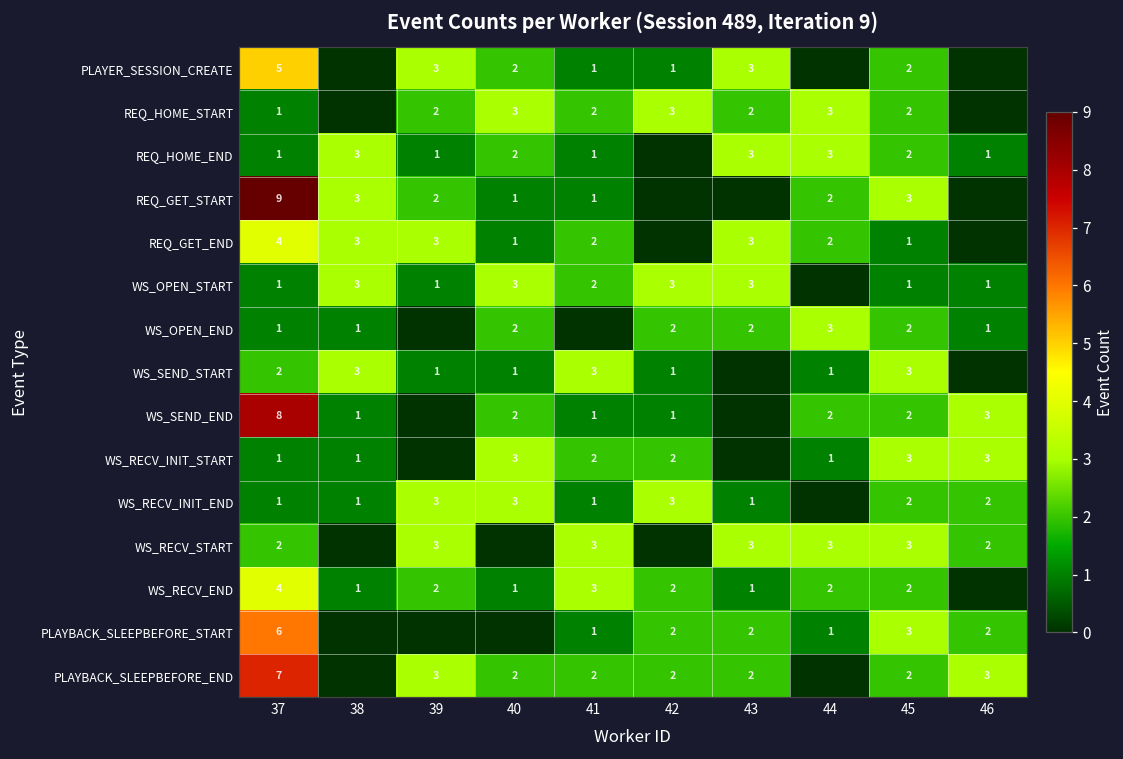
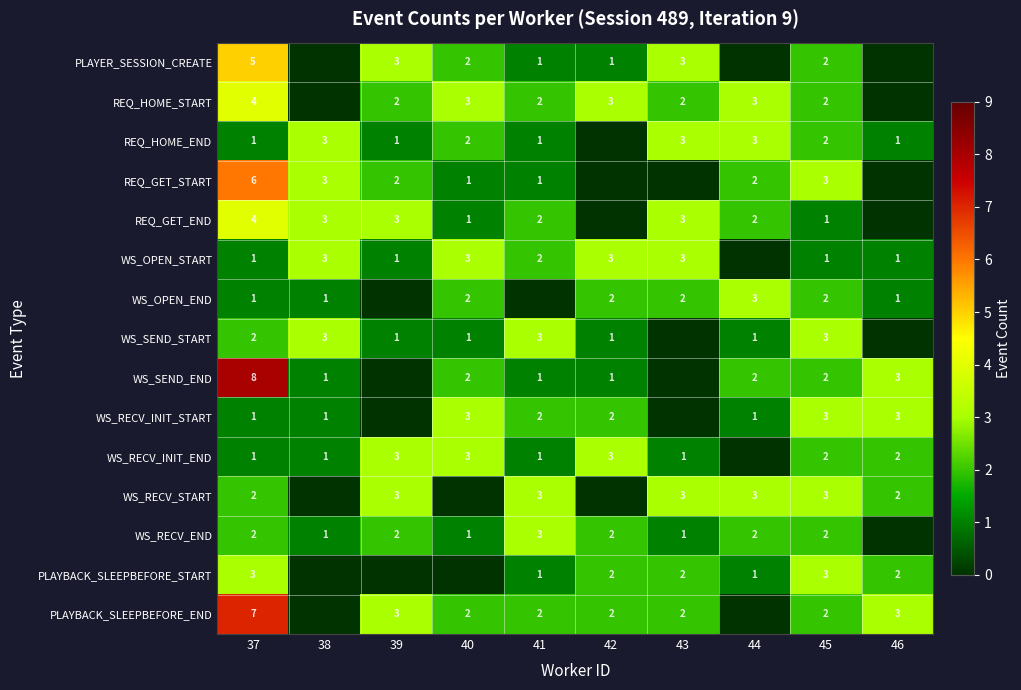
  {
    "PLAYER_SESSION_CREATE": {
      "37": 5,
      "39": 3,
      "40": 2,
      "41": 1,
      "42": 1,
      "43": 3,
      "45": 2
    },
    "REQ_HOME_START": {
-     "37": 1,
+     "37": 4,
      "39": 2,
      "40": 3,
      "41": 2,
      "42": 3,
      "43": 2,
      "44": 3,
      "45": 2
    },
    "REQ_HOME_END": {
      "37": 1,
      "38": 3,
      "39": 1,
      "40": 2,
      "41": 1,
      "43": 3,
      "44": 3,
      "45": 2,
      "46": 1
    },
    "REQ_GET_START": {
-     "37": 9,
+     "37": 6,
      "38": 3,
      "39": 2,
      "40": 1,
      "41": 1,
      "44": 2,
      "45": 3
    },
    "REQ_GET_END": {
      "37": 4,
      "38": 3,
      "39": 3,
      "40": 1,
      "41": 2,
      "43": 3,
      "44": 2,
      "45": 1
    },
    "WS_OPEN_START": {
      "37": 1,
      "38": 3,
      "39": 1,
      "40": 3,
      "41": 2,
      "42": 3,
      "43": 3,
      "45": 1,
      "46": 1
    },
    "WS_OPEN_END": {
      "37": 1,
      "38": 1,
      "40": 2,
      "42": 2,
      "43": 2,
      "44": 3,
      "45": 2,
      "46": 1
    },
    "WS_SEND_START": {
      "37": 2,
      "38": 3,
      "39": 1,
      "40": 1,
      "41": 3,
      "42": 1,
      "44": 1,
      "45": 3
    },
    "WS_SEND_END": {
      "37": 8,
      "38": 1,
      "40": 2,
      "41": 1,
      "42": 1,
      "44": 2,
      "45": 2,
      "46": 3
    },
    "WS_RECV_INIT_START": {
      "37": 1,
      "38": 1,
      "40": 3,
      "41": 2,
      "42": 2,
      "44": 1,
      "45": 3,
      "46": 3
    },
    "WS_RECV_INIT_END": {
      "37": 1,
      "38": 1,
      "39": 3,
      "40": 3,
      "41": 1,
      "42": 3,
      "43": 1,
      "45": 2,
      "46": 2
    },
    "WS_RECV_START": {
      "37": 2,
      "39": 3,
      "41": 3,
      "43": 3,
      "44": 3,
      "45": 3,
      "46": 2
    },
    "WS_RECV_END": {
-     "37": 4,
+     "37": 2,
      "38": 1,
      "39": 2,
      "40": 1,
      "41": 3,
      "42": 2,
      "43": 1,
      "44": 2,
      "45": 2
    },
    "PLAYBACK_SLEEPBEFORE_START": {
-     "37": 6,
+     "37": 3,
      "41": 1,
      "42": 2,
      "43": 2,
      "44": 1,
      "45": 3,
      "46": 2
    },
    "PLAYBACK_SLEEPBEFORE_END": {
      "37": 7,
      "39": 3,
      "40": 2,
      "41": 2,
      "42": 2,
      "43": 2,
      "45": 2,
      "46": 3
    }
  }
